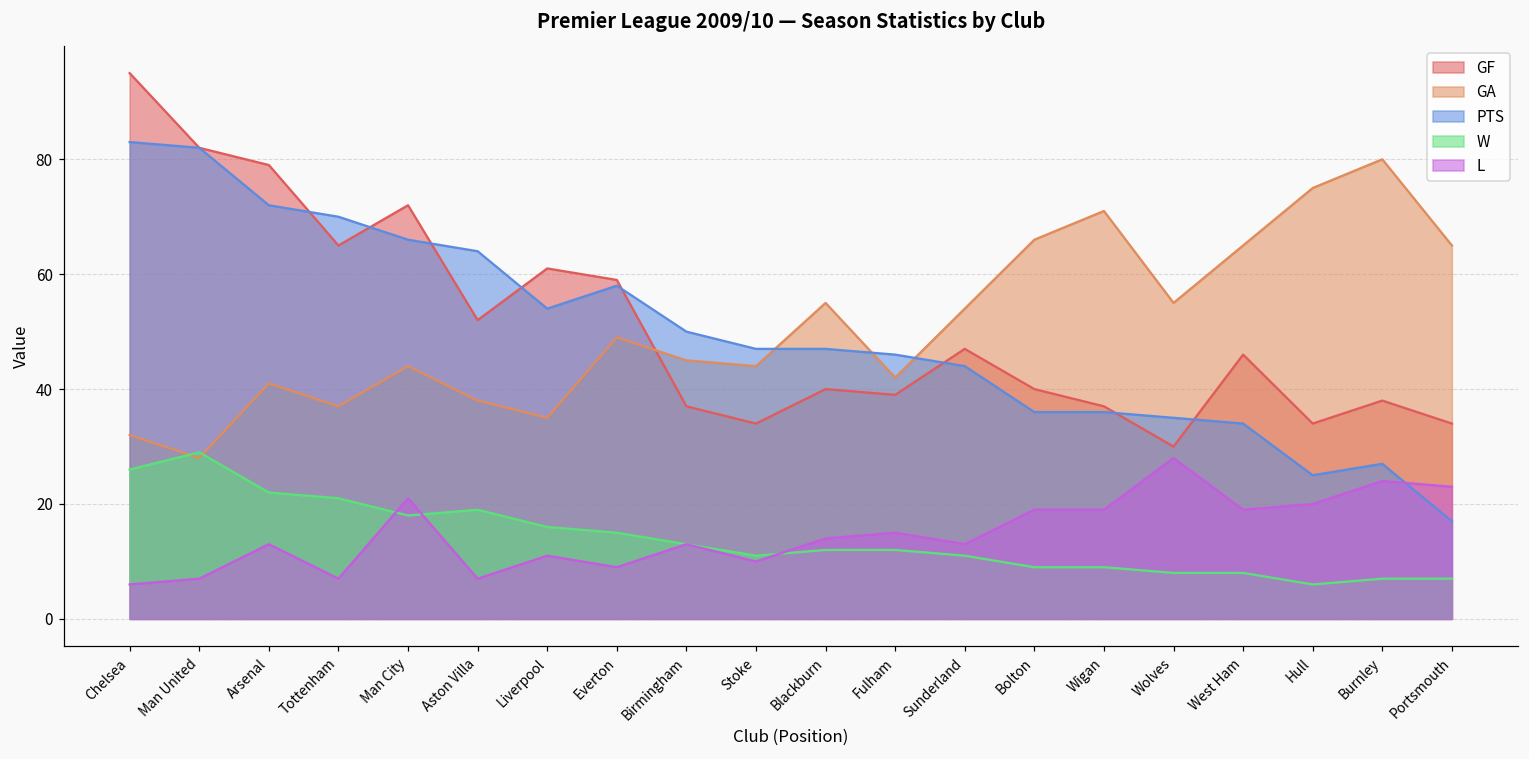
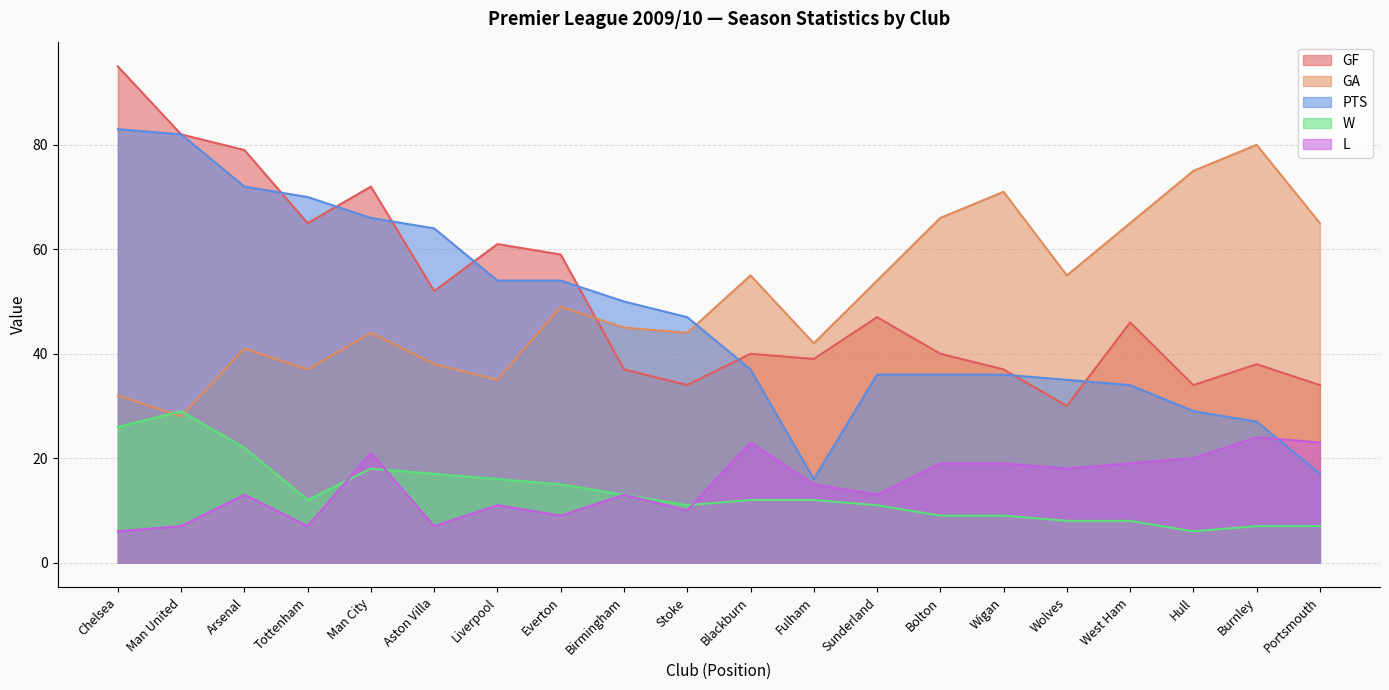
  {
    "PTS": {
      "Chelsea": 83,
      "Arsenal": 72,
      "Tottenham": 70,
      "Man City": 66,
      "Aston Villa": 64,
      "Liverpool": 54,
-     "Everton": 58,
+     "Everton": 54,
      "Birmingham": 50,
      "Stoke": 47,
-     "Blackburn": 47,
-     "Fulham": 46,
-     "Sunderland": 44,
+     "Blackburn": 37,
+     "Fulham": 16,
+     "Sunderland": 36,
      "Bolton": 36,
      "Wigan": 36,
      "Wolves": 35,
      "West Ham": 34,
-     "Hull": 25,
+     "Hull": 29,
      "Burnley": 27,
      "Portsmouth": 17
    },
    "W": {
      "Chelsea": 26,
      "Man United": 29,
      "Arsenal": 22,
-     "Tottenham": 21,
+     "Tottenham": 12,
      "Man City": 18,
-     "Aston Villa": 19,
+     "Aston Villa": 17,
      "Liverpool": 16,
      "Everton": 15,
      "Stoke": 11,
      "Blackburn": 12,
      "Fulham": 12,
      "Sunderland": 11,
      "Bolton": 9,
      "Wigan": 9,
      "Wolves": 8,
      "West Ham": 8,
      "Hull": 6,
      "Burnley": 7,
      "Portsmouth": 7
    },
    "L": {
      "Chelsea": 6,
      "Man United": 7,
      "Arsenal": 13,
      "Tottenham": 7,
      "Man City": 21,
      "Aston Villa": 7,
      "Liverpool": 11,
      "Everton": 9,
      "Stoke": 10,
-     "Blackburn": 14,
+     "Blackburn": 23,
      "Fulham": 15,
      "Sunderland": 13,
      "Bolton": 19,
      "Wigan": 19,
-     "Wolves": 28,
+     "Wolves": 18,
      "West Ham": 19,
      "Hull": 20,
      "Burnley": 24,
      "Portsmouth": 23
    }
  }
